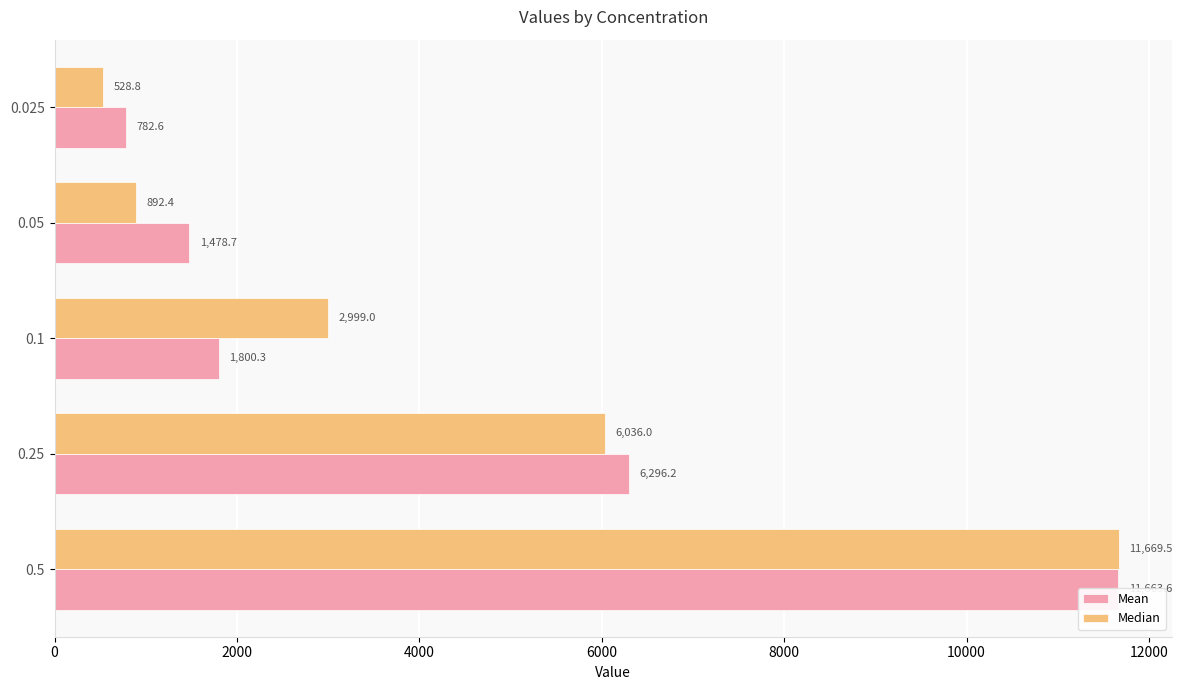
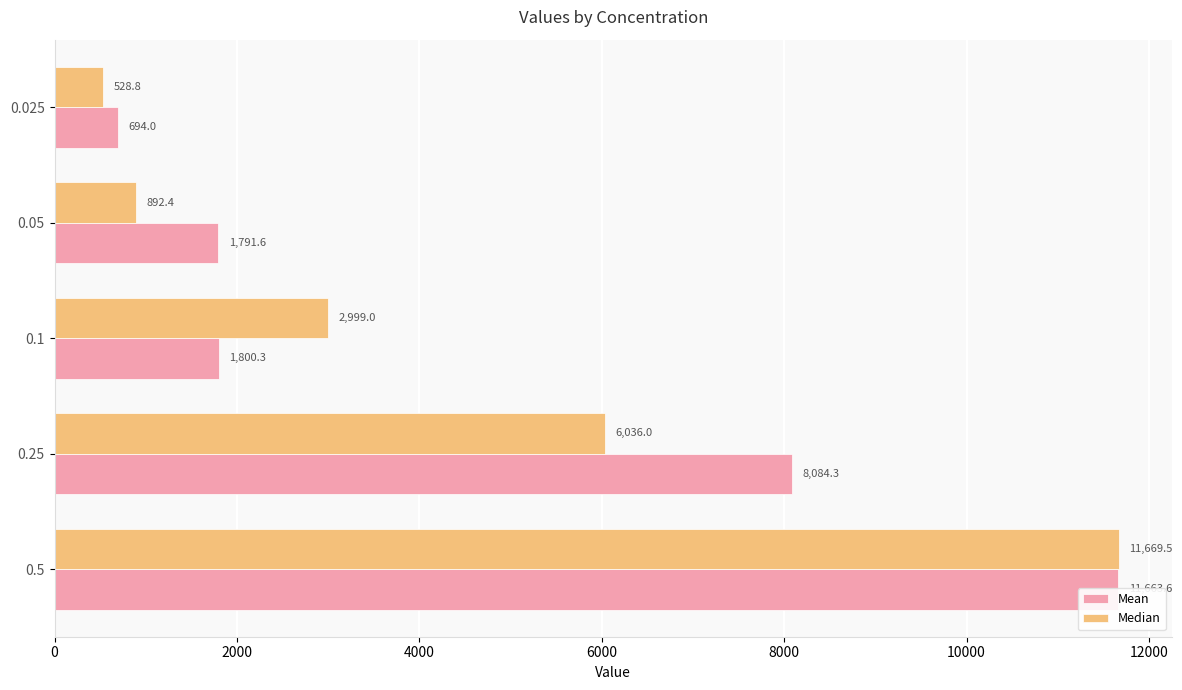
  {
    "Mean": {
-     "0.025": "782.6",
-     "0.05": "1,478.7",
+     "0.025": "694.0",
+     "0.05": "1,791.6",
      "0.1": "1,800.3",
-     "0.25": "6,296.2"
+     "0.25": "8,084.3"
    },
    "Median": {
      "0.025": "528.8",
      "0.05": "892.4",
      "0.1": "2,999.0",
      "0.25": "6,036.0",
      "0.5": "11,669.5"
    }
  }
